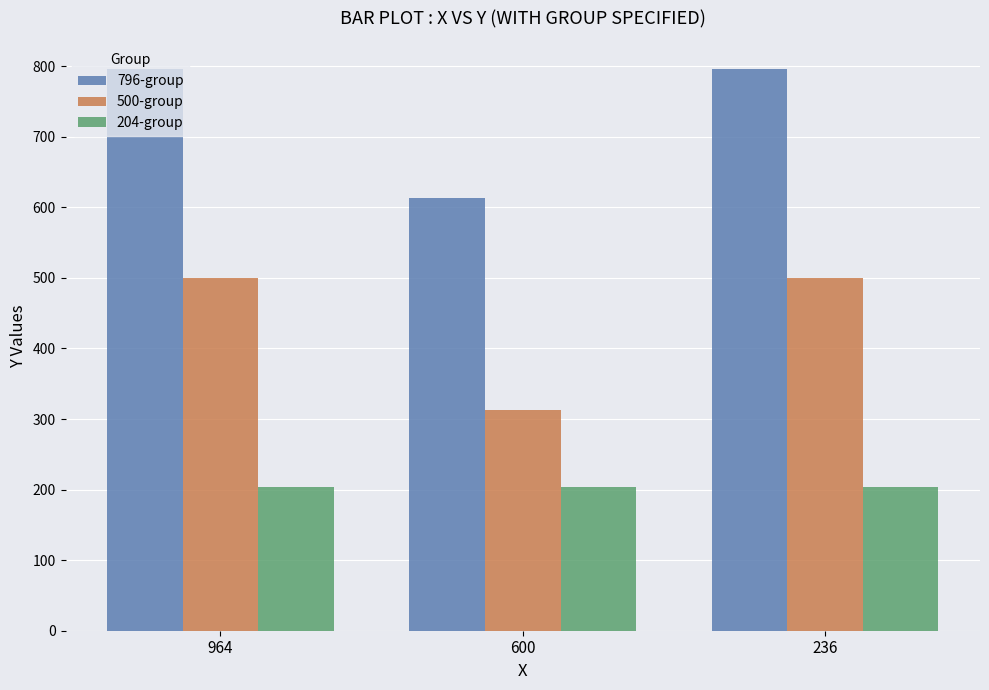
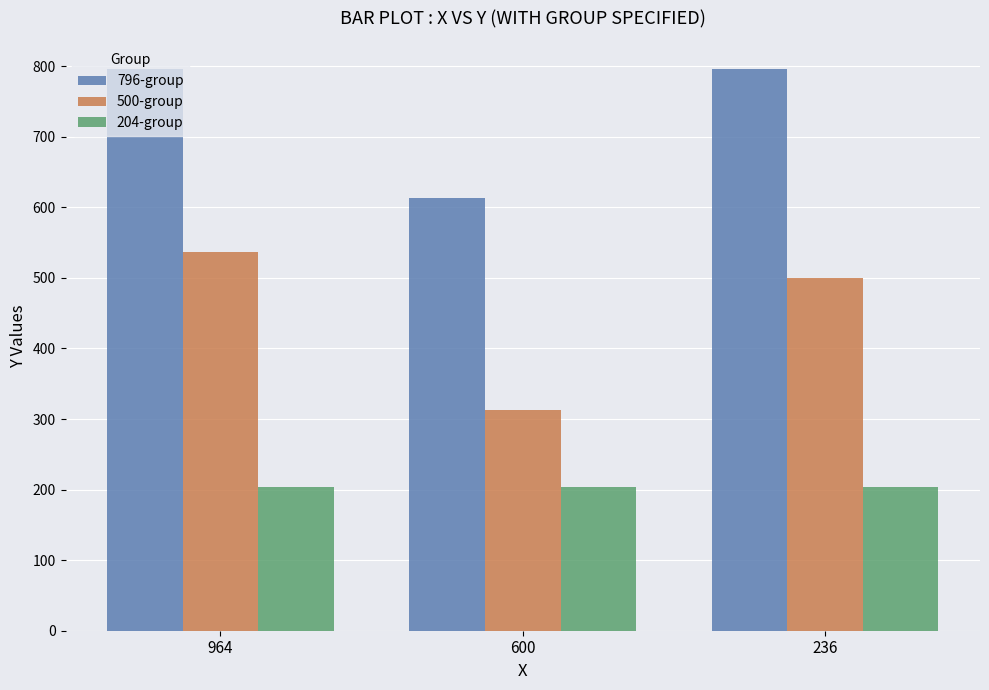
  {
    "796-group": {
      "600": 610,
      "236": 800
    },
    "500-group": {
-     "964": 500,
+     "964": 540,
      "600": 310,
      "236": 500
    },
    "204-group": {
      "964": 200,
      "600": 200,
      "236": 200
    }
  }
